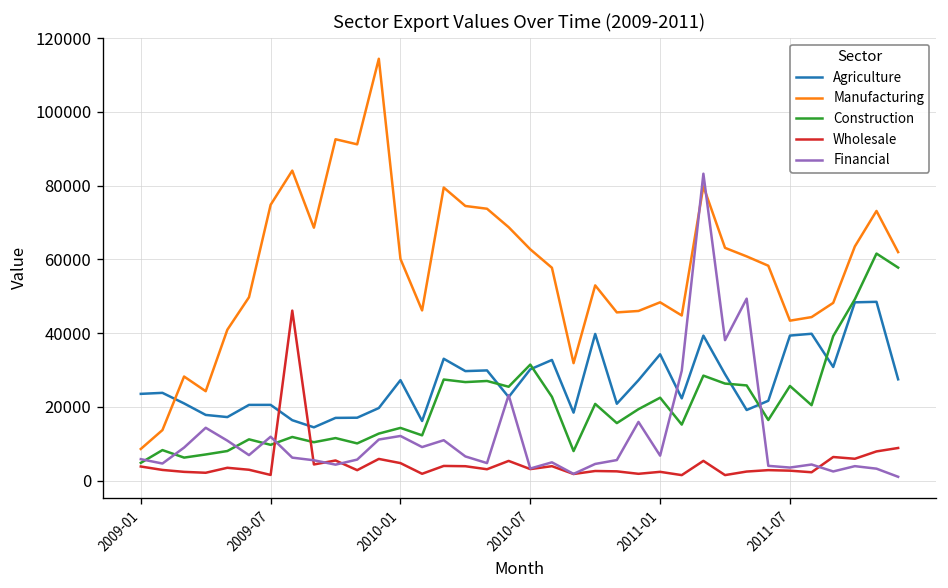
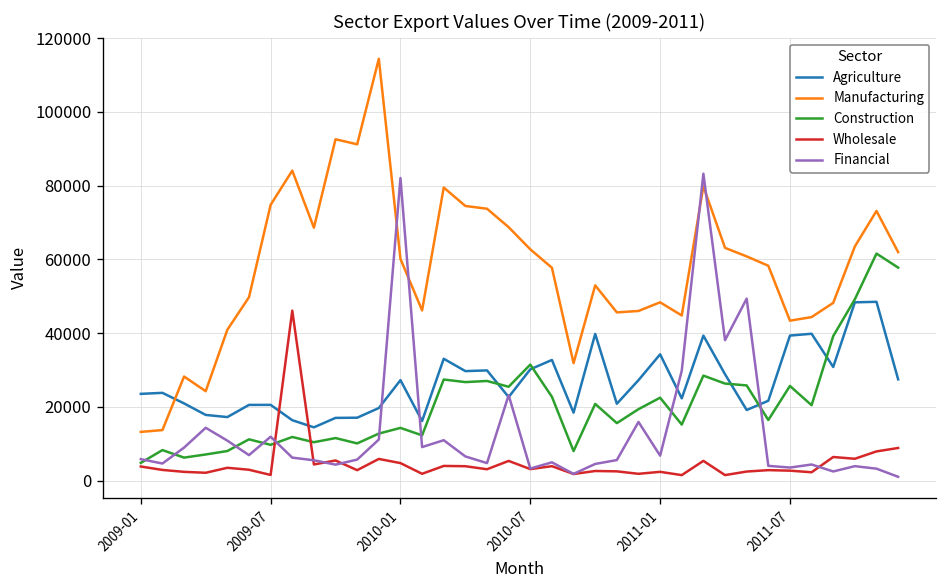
  {
    "Agriculture": {
      "2009-01": 24000,
      "2009-07": 21000,
      "2010-01": 27000,
      "2010-07": 30000,
      "2011-01": 34000,
      "2011-07": 39000
    },
    "Manufacturing": {
-     "2009-01": 9000,
+     "2009-01": 13000,
      "2009-07": 75000,
      "2010-01": 60000,
      "2010-07": 63000,
      "2011-01": 48000,
      "2011-07": 43000
    },
    "Construction": {
      "2009-01": 5000,
      "2009-07": 10000,
      "2010-01": 14000,
      "2010-07": 31000,
      "2011-01": 22000,
      "2011-07": 26000
    },
    "Wholesale": {
      "2009-01": 4000,
      "2009-07": 2000,
      "2010-01": 5000,
      "2011-01": 2000,
      "2011-07": 3000
    },
    "Financial": {
      "2009-01": 6000,
      "2009-07": 12000,
-     "2010-01": 12000,
+     "2010-01": 82000,
      "2011-01": 7000,
      "2011-07": 4000
    }
  }
